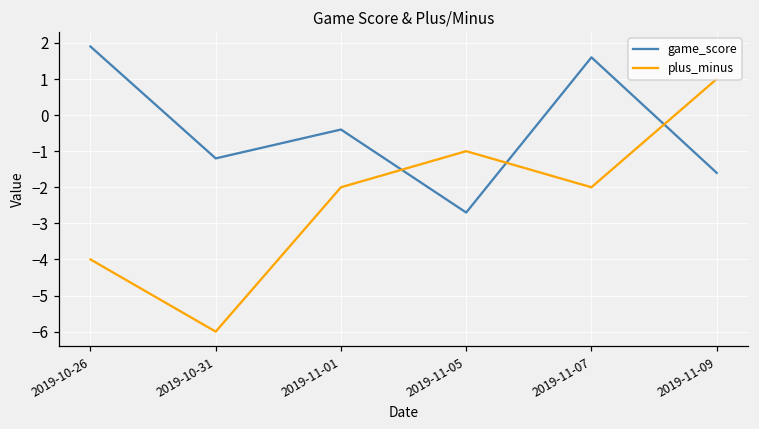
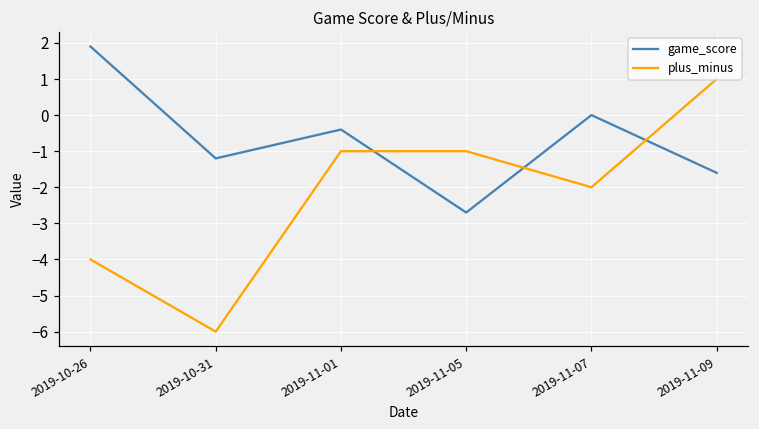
  {
    "game_score": {
      "2019-10-26": 1.9,
      "2019-10-31": -1.2,
      "2019-11-01": -0.4,
      "2019-11-05": -2.7,
-     "2019-11-07": 1.6,
+     "2019-11-07": 0.0,
      "2019-11-09": -1.6
    },
    "plus_minus": {
      "2019-10-26": -4,
      "2019-10-31": -6,
-     "2019-11-01": -2,
+     "2019-11-01": -1,
      "2019-11-05": -1,
      "2019-11-07": -2,
      "2019-11-09": 1
    }
  }
